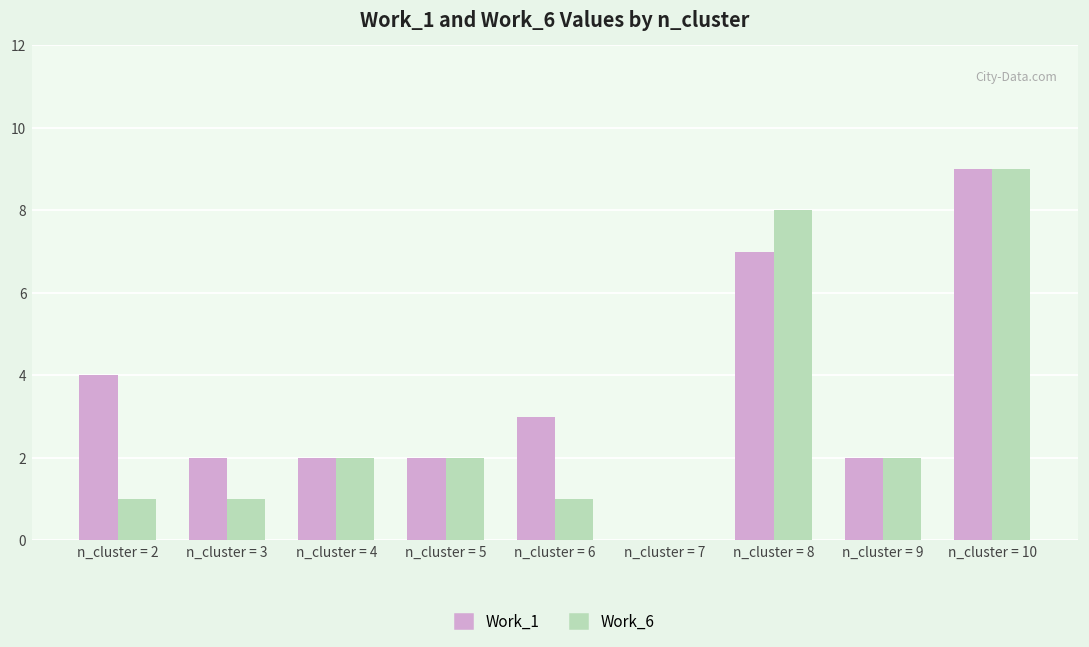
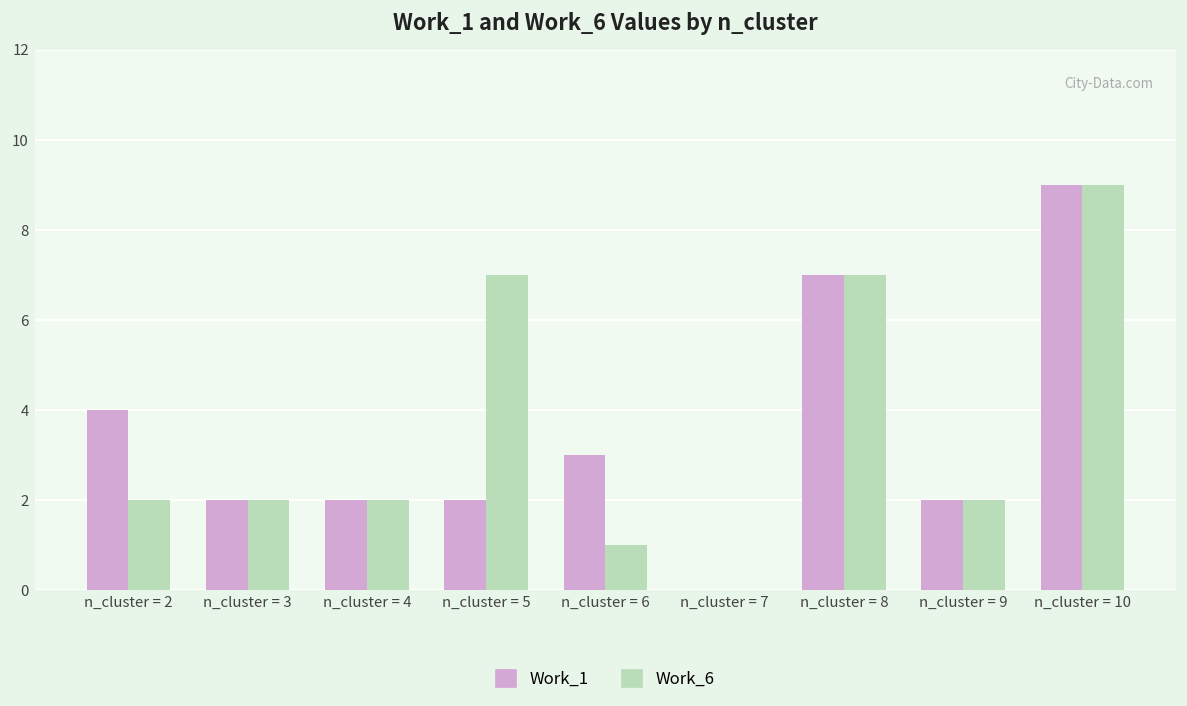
  {
    "Work_1": {
      "n_cluster = 2": 4,
      "n_cluster = 3": 2,
      "n_cluster = 4": 2,
      "n_cluster = 5": 2,
      "n_cluster = 6": 3,
      "n_cluster = 7": 0,
      "n_cluster = 8": 7,
      "n_cluster = 9": 2,
      "n_cluster = 10": 9
    },
    "Work_6": {
-     "n_cluster = 2": 1,
-     "n_cluster = 3": 1,
+     "n_cluster = 2": 2,
+     "n_cluster = 3": 2,
      "n_cluster = 4": 2,
-     "n_cluster = 5": 2,
+     "n_cluster = 5": 7,
      "n_cluster = 6": 1,
      "n_cluster = 7": 0,
-     "n_cluster = 8": 8,
+     "n_cluster = 8": 7,
      "n_cluster = 9": 2,
      "n_cluster = 10": 9
    }
  }
